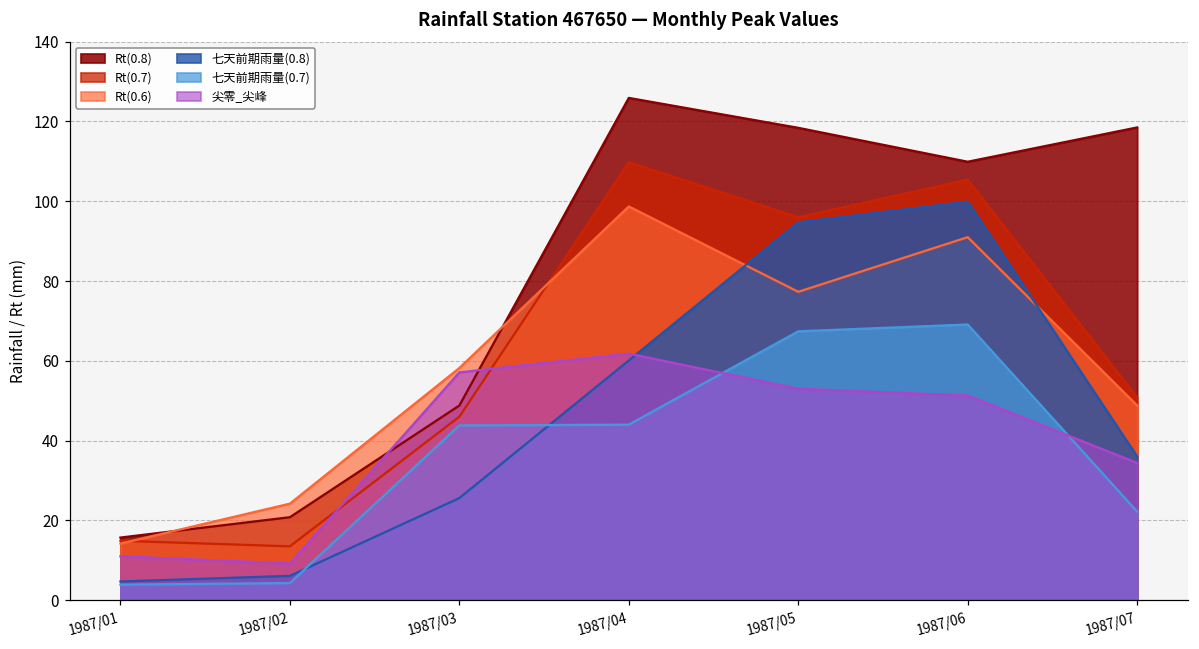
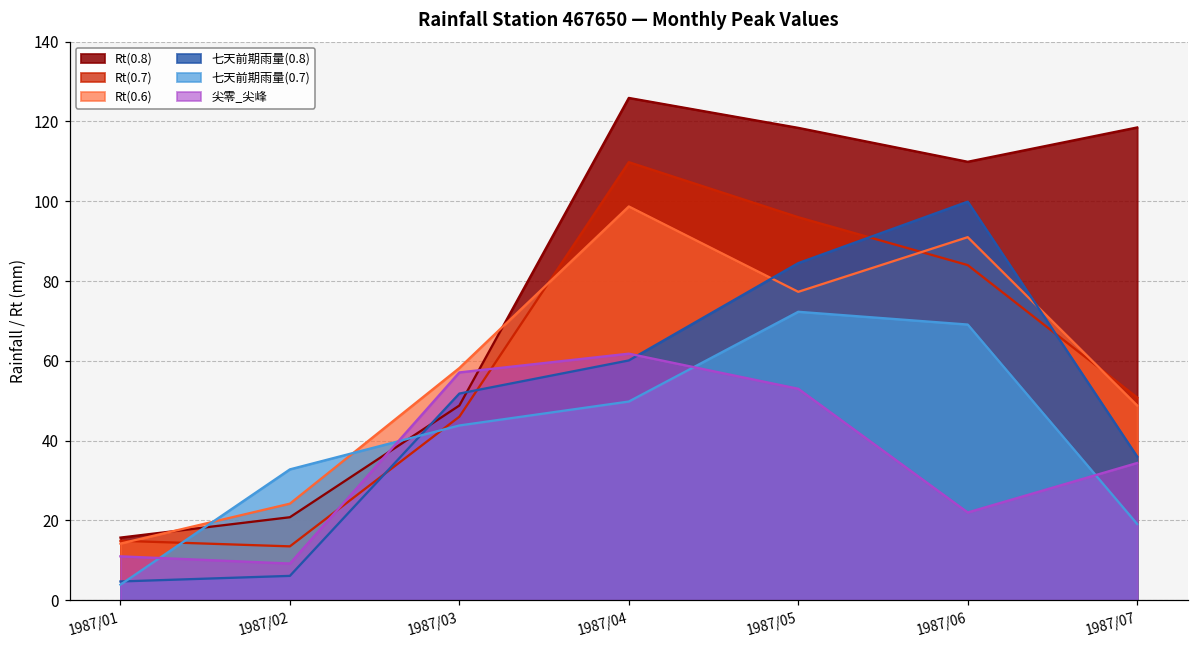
  {
    "Rt(0.8)": {
      "1987/01": 16,
      "1987/02": 21,
      "1987/03": 49,
      "1987/04": 126,
      "1987/05": 118,
      "1987/06": 110,
      "1987/07": 119
    },
    "Rt(0.7)": {
      "1987/01": 15,
      "1987/02": 14,
      "1987/03": 46,
      "1987/04": 110,
      "1987/05": 96,
-     "1987/06": 105,
+     "1987/06": 84,
      "1987/07": 51
    },
    "Rt(0.6)": {
      "1987/01": 14,
      "1987/02": 24,
      "1987/03": 58,
      "1987/04": 99,
      "1987/05": 77,
      "1987/06": 91,
      "1987/07": 49
    },
    "七天前期雨量(0.8)": {
      "1987/01": 5,
      "1987/02": 6,
-     "1987/03": 26,
+     "1987/03": 52,
      "1987/04": 60,
-     "1987/05": 95,
+     "1987/05": 85,
      "1987/06": 100,
      "1987/07": 36
    },
    "七天前期雨量(0.7)": {
      "1987/01": 4,
-     "1987/02": 4,
+     "1987/02": 33,
      "1987/03": 44,
-     "1987/04": 44,
-     "1987/05": 67,
+     "1987/04": 50,
+     "1987/05": 72,
      "1987/06": 69,
-     "1987/07": 22
+     "1987/07": 19
    },
    "尖零_尖峰": {
      "1987/01": 11,
      "1987/02": 9,
      "1987/03": 57,
      "1987/04": 62,
      "1987/05": 53,
-     "1987/06": 51,
+     "1987/06": 22,
      "1987/07": 34
    }
  }
